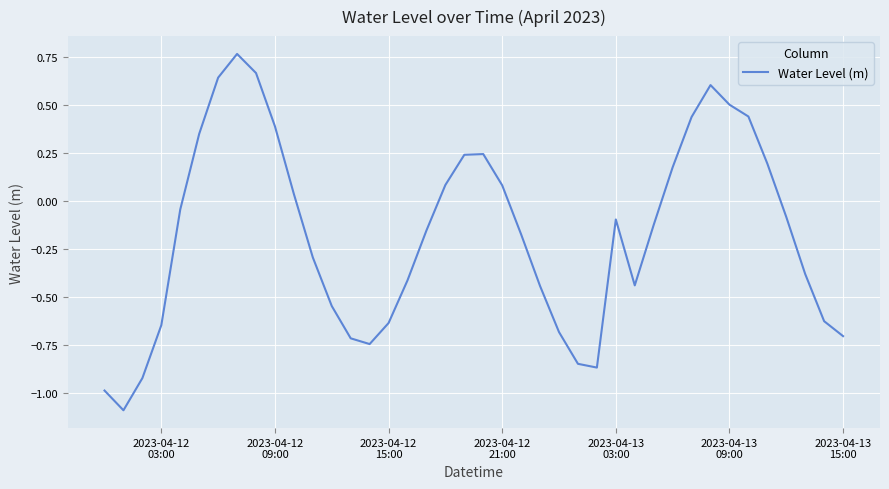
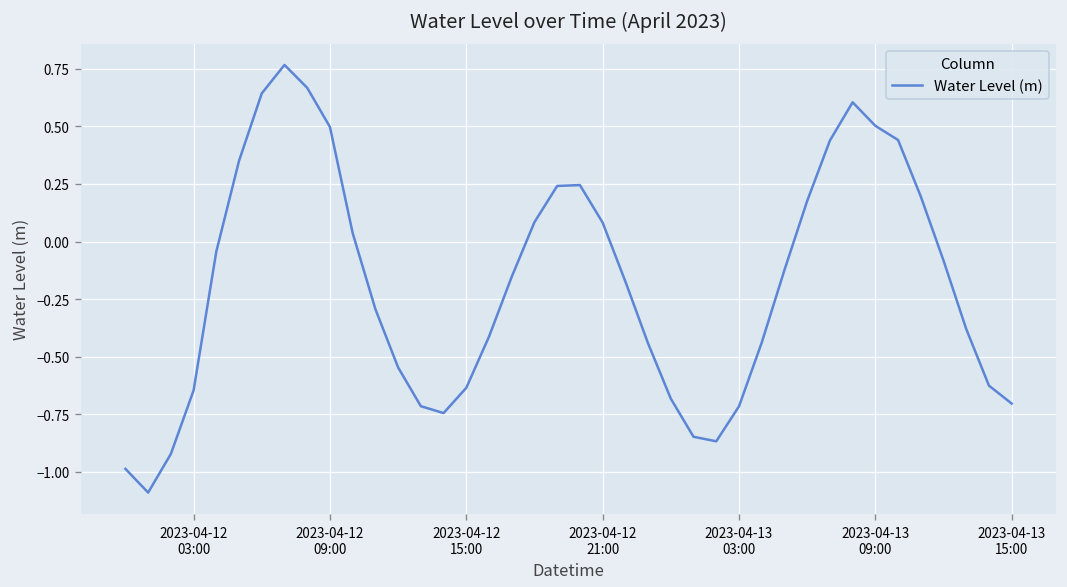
  {
    "2023-04-12 03:00": -0.65,
-   "2023-04-12 09:00": 0.39,
+   "2023-04-12 09:00": 0.50,
    "2023-04-12 15:00": -0.64,
    "2023-04-12 21:00": 0.08,
-   "2023-04-13 03:00": -0.10,
+   "2023-04-13 03:00": -0.72,
    "2023-04-13 09:00": 0.50,
    "2023-04-13 15:00": -0.70
  }
